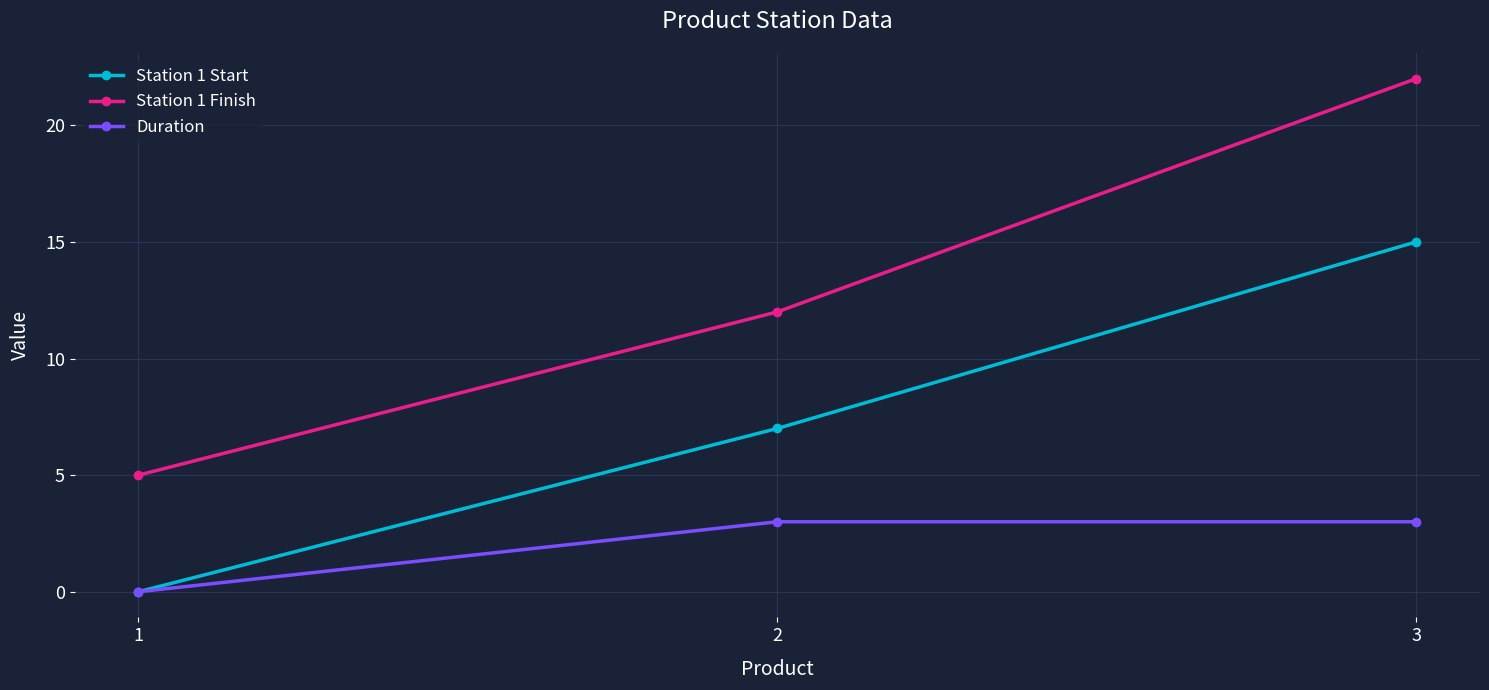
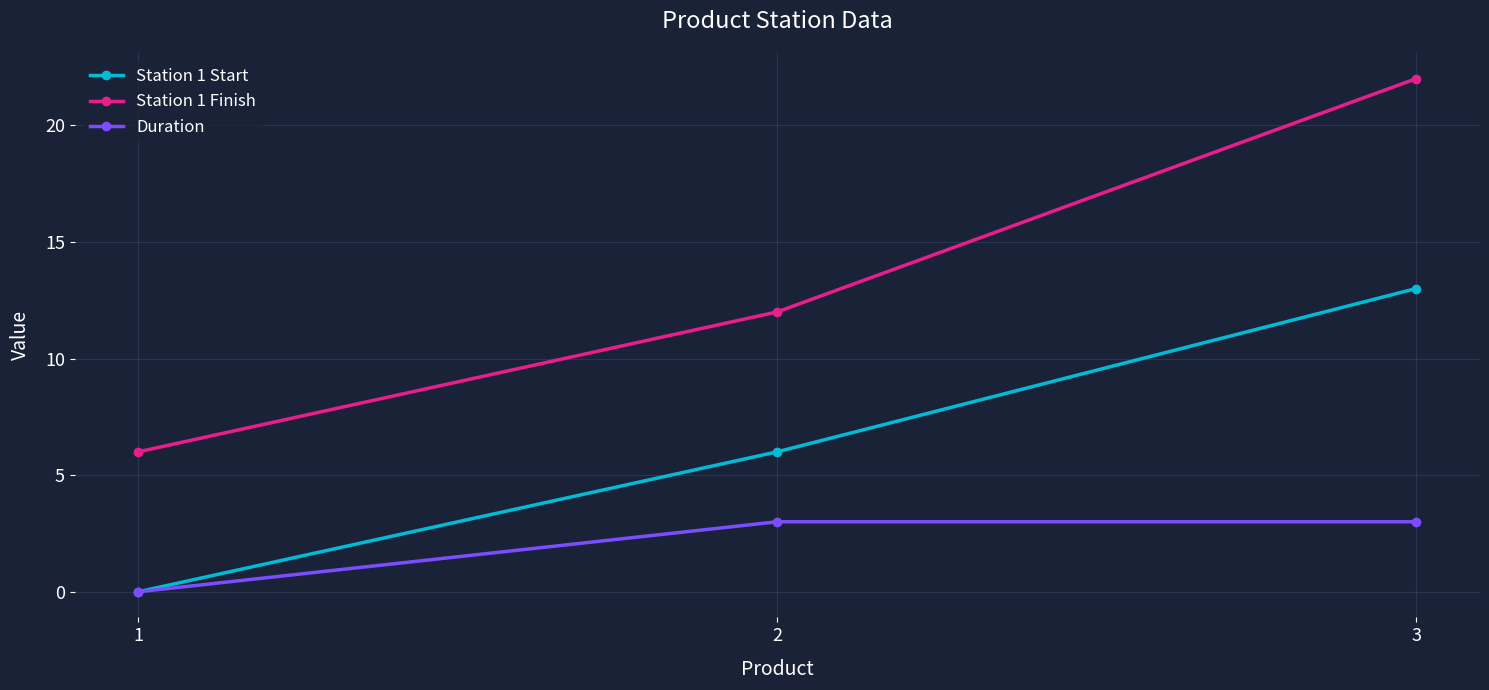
  {
    "Station 1 Start": {
-     "2": 7,
-     "3": 15
+     "2": 6,
+     "3": 13
    },
    "Station 1 Finish": {
-     "1": 5,
+     "1": 6,
      "2": 12,
      "3": 22
    },
    "Duration": {
      "2": 3,
      "3": 3
    }
  }
